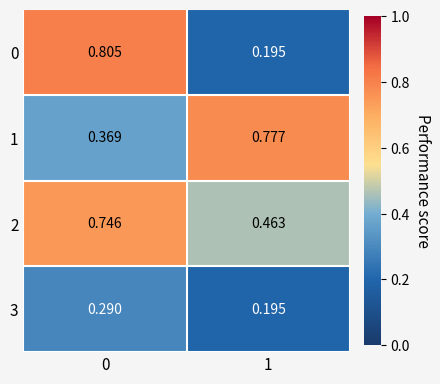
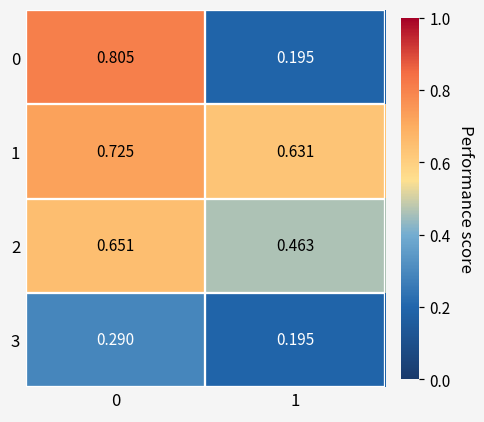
  {
    "0": {
      "0": 0.805,
      "1": 0.195
    },
    "1": {
-     "0": 0.369,
-     "1": 0.777
+     "0": 0.725,
+     "1": 0.631
    },
    "2": {
-     "0": 0.746,
+     "0": 0.651,
      "1": 0.463
    },
    "3": {
      "0": 0.290,
      "1": 0.195
    }
  }
